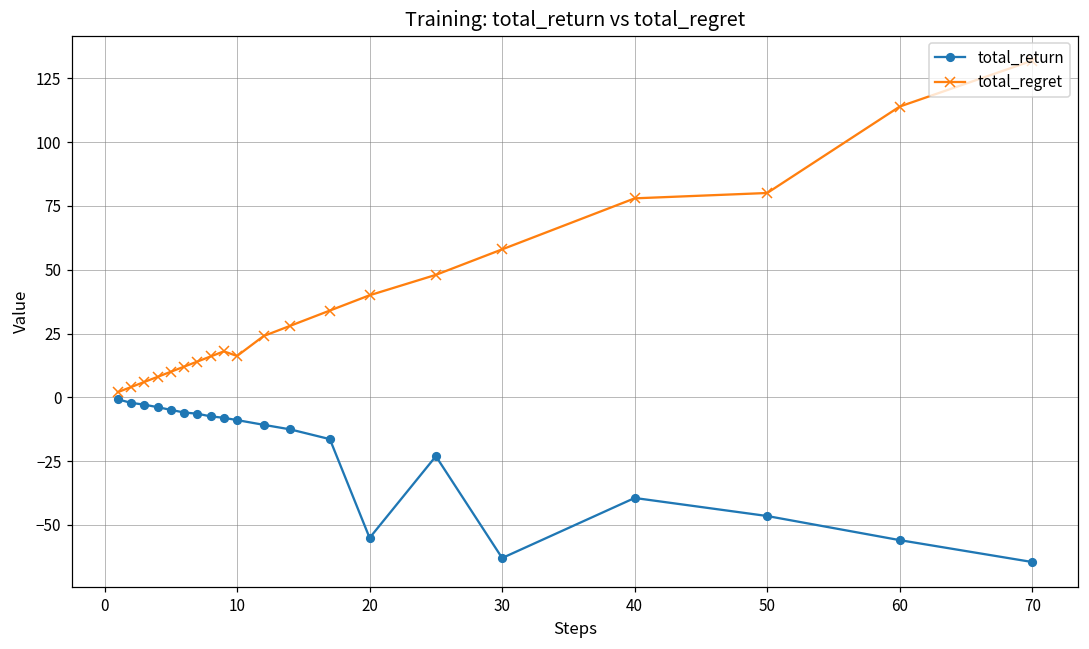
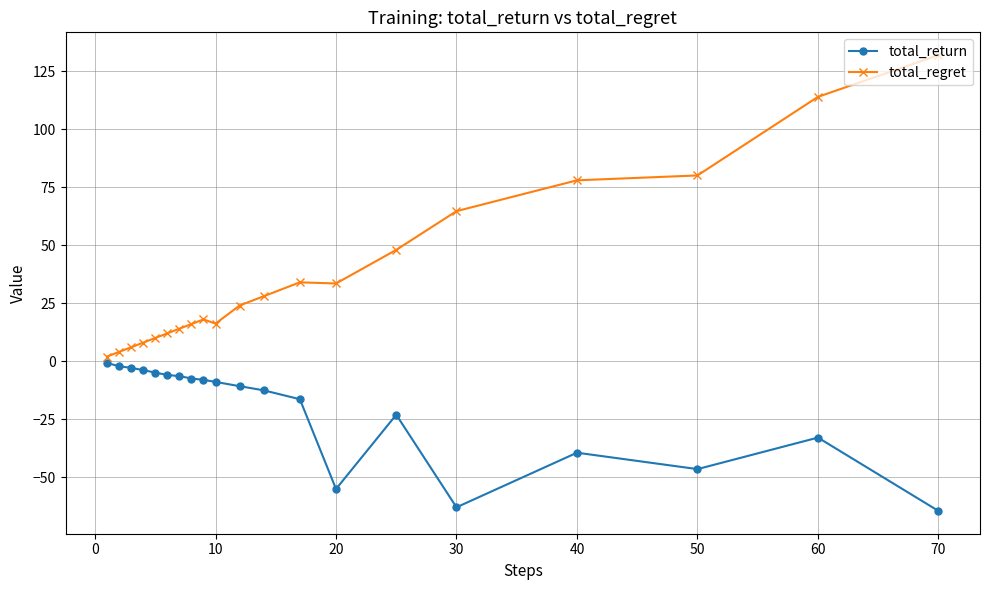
  {
    "total_return": {
      "10": -9,
      "20": -55,
      "30": -63,
      "40": -39,
      "50": -47,
-     "60": -56,
+     "60": -33,
      "70": -65
    },
    "total_regret": {
      "10": 16,
-     "20": 40,
-     "30": 58,
+     "20": 34,
+     "30": 65,
      "40": 78,
      "50": 80,
      "60": 114
    }
  }
